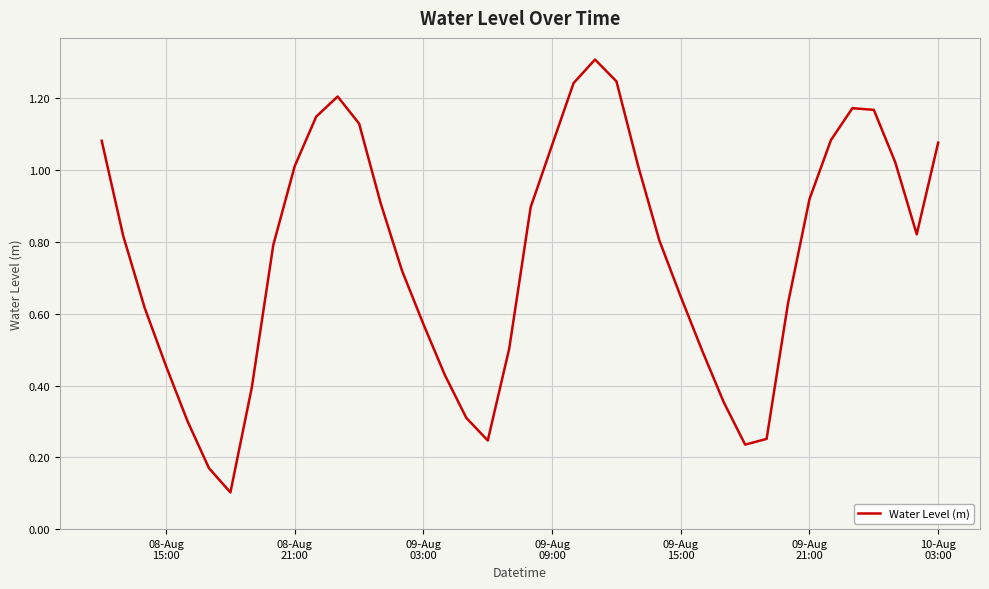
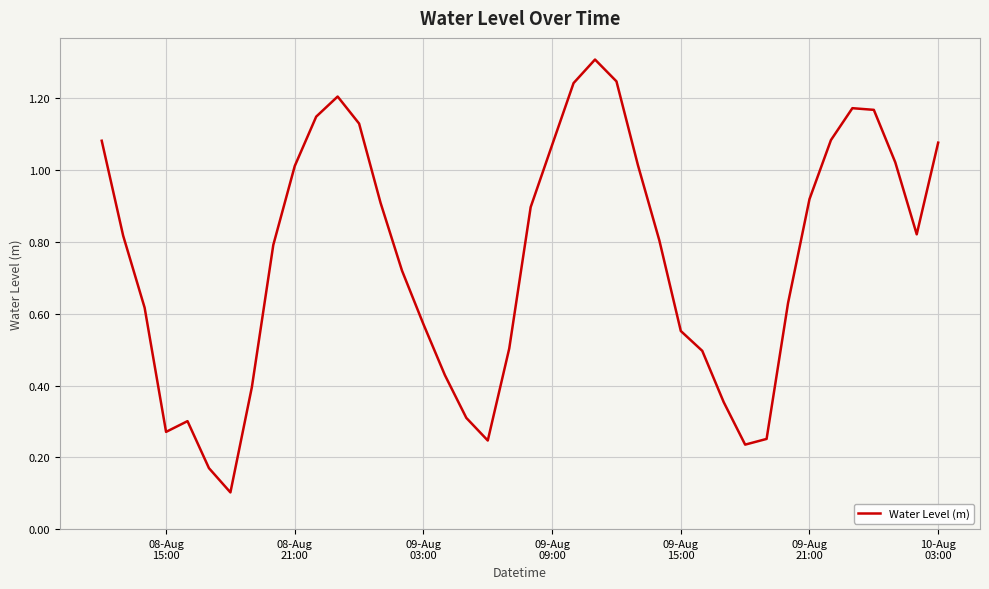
  {
-   "08-Aug 15:00": 0.45,
+   "08-Aug 15:00": 0.27,
    "08-Aug 21:00": 1.01,
    "09-Aug 03:00": 0.57,
    "09-Aug 09:00": 1.07,
-   "09-Aug 15:00": 0.65,
+   "09-Aug 15:00": 0.55,
    "09-Aug 21:00": 0.92,
    "10-Aug 03:00": 1.08
  }
